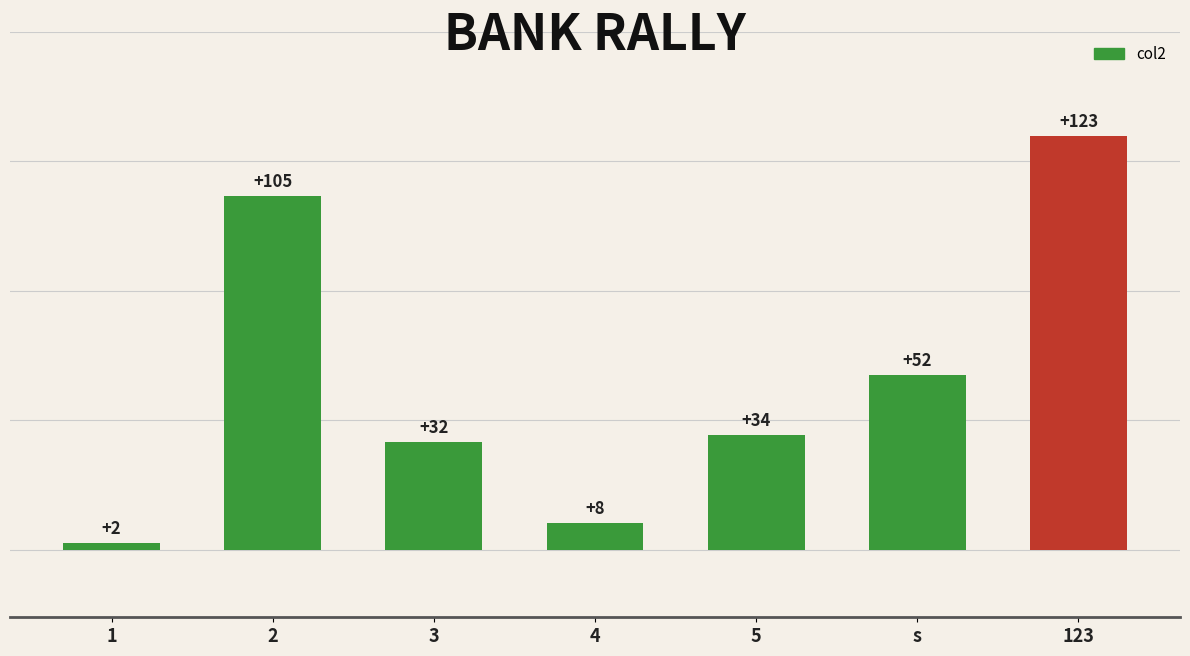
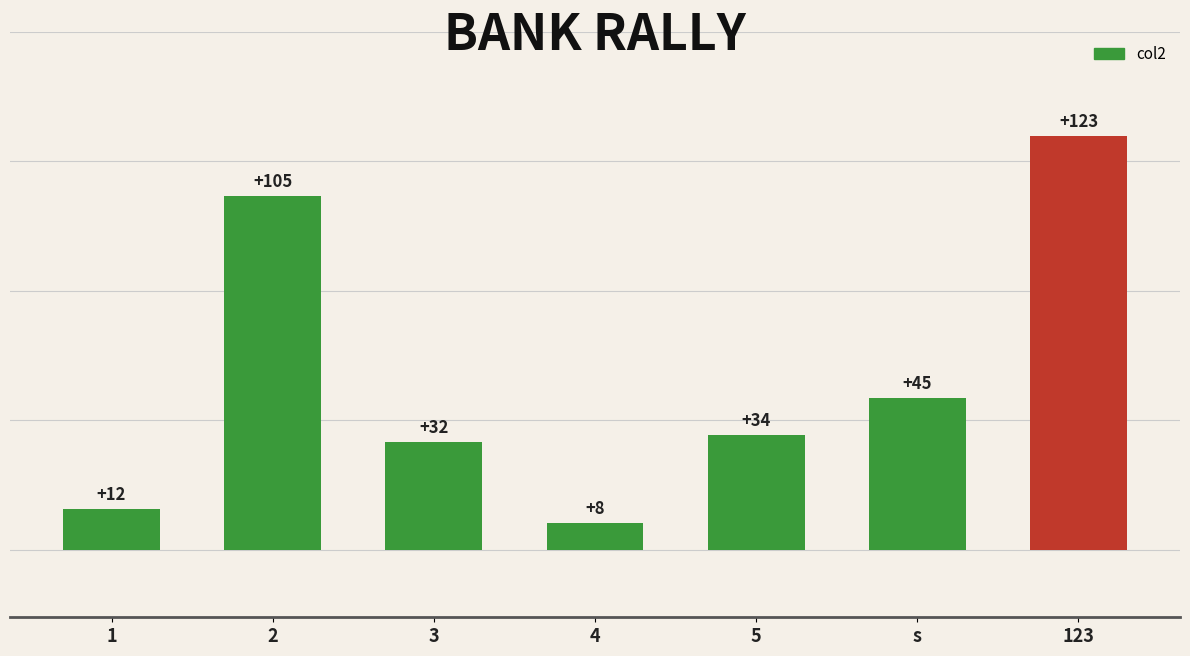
  {
-   "1": "+2",
+   "1": "+12",
    "2": "+105",
    "3": "+32",
    "4": "+8",
    "5": "+34",
-   "s": "+52",
+   "s": "+45",
    "123": "+123"
  }
